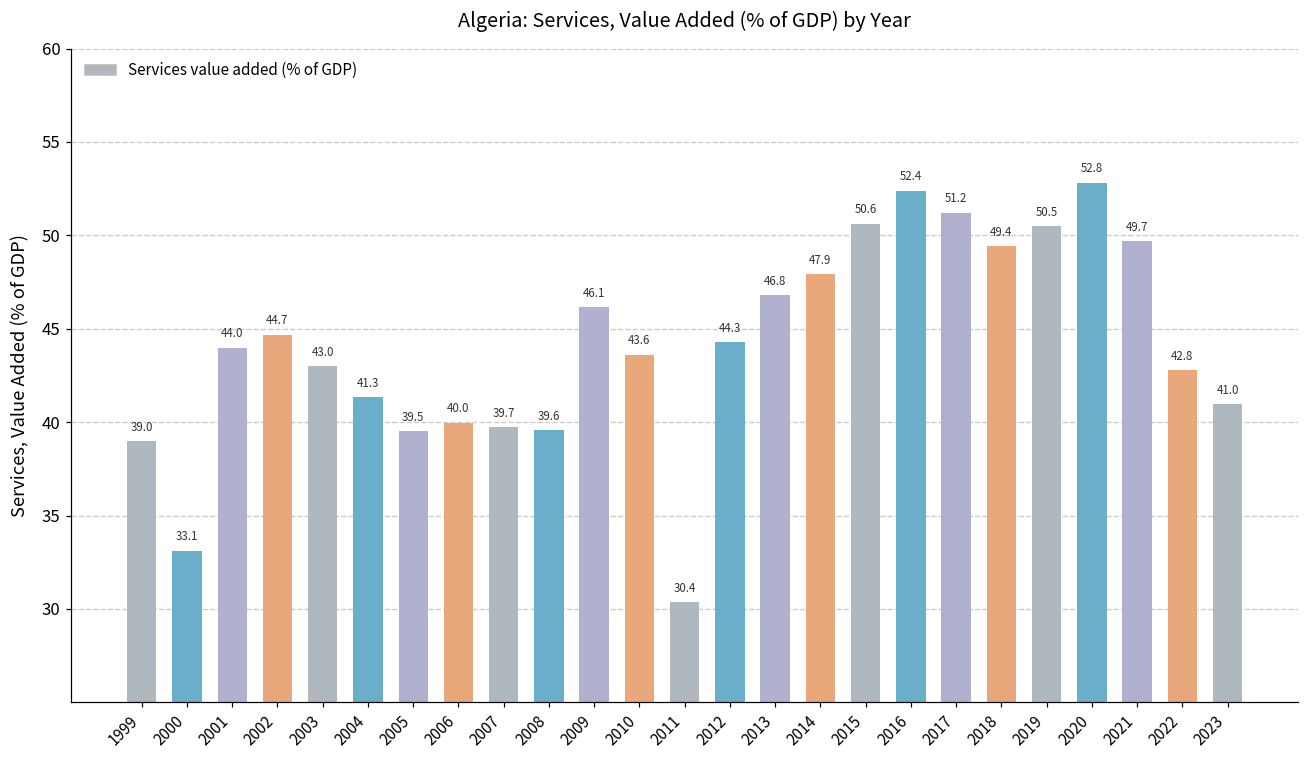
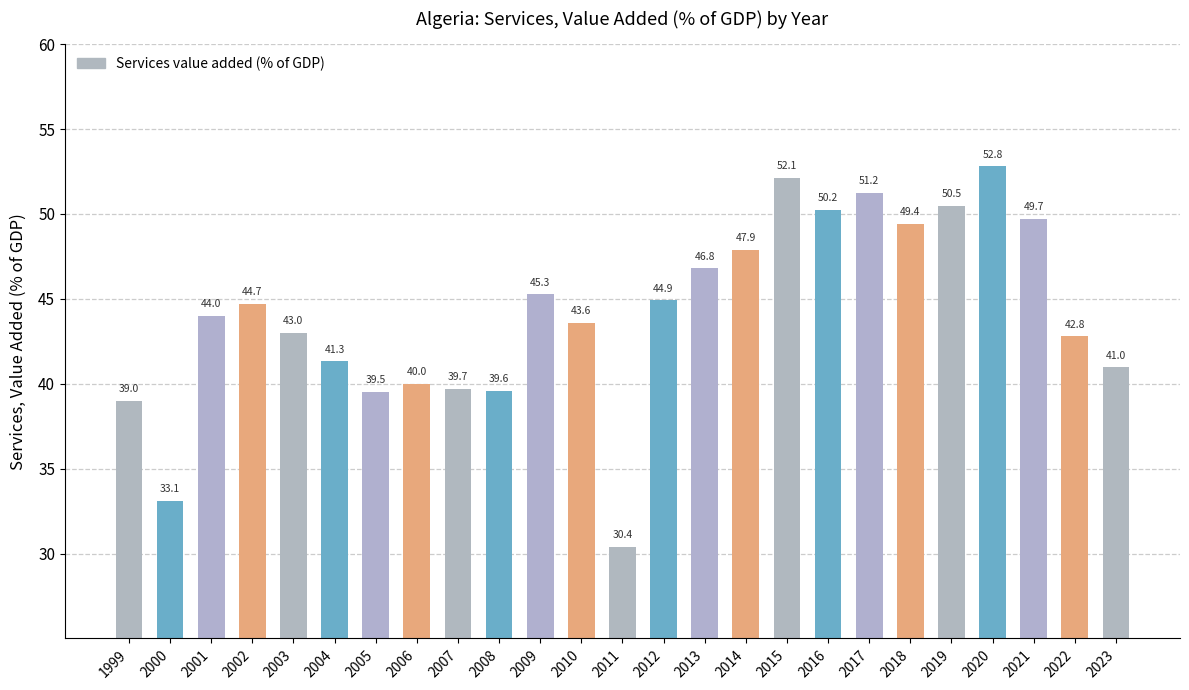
  {
    "1999": 39.0,
    "2000": 33.1,
    "2001": 44.0,
    "2002": 44.7,
    "2003": 43.0,
    "2004": 41.3,
    "2005": 39.5,
    "2006": 40.0,
    "2007": 39.7,
    "2008": 39.6,
-   "2009": 46.1,
+   "2009": 45.3,
    "2010": 43.6,
    "2011": 30.4,
-   "2012": 44.3,
+   "2012": 44.9,
    "2013": 46.8,
    "2014": 47.9,
-   "2015": 50.6,
-   "2016": 52.4,
+   "2015": 52.1,
+   "2016": 50.2,
    "2017": 51.2,
    "2018": 49.4,
    "2019": 50.5,
    "2020": 52.8,
    "2021": 49.7,
    "2022": 42.8,
    "2023": 41.0
  }
